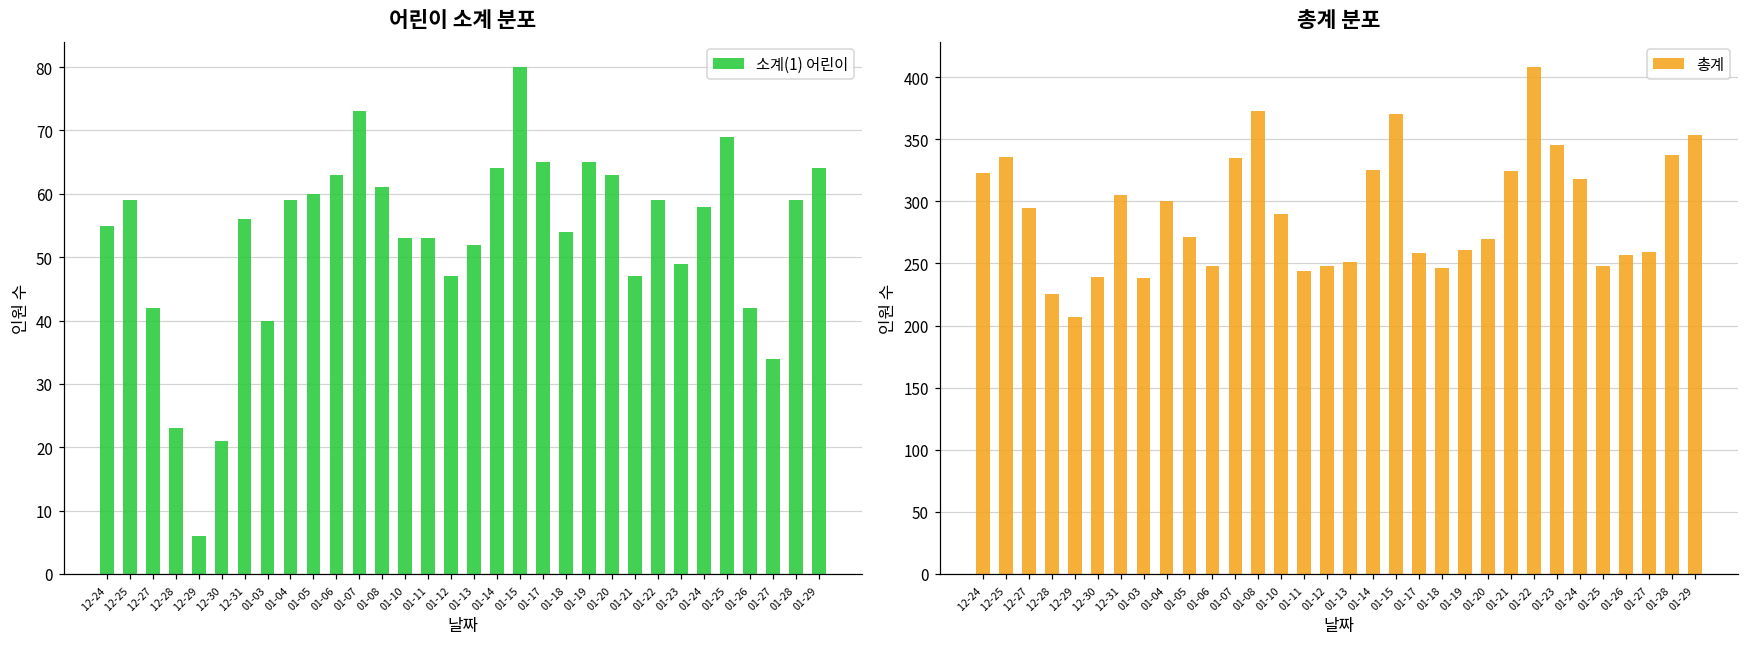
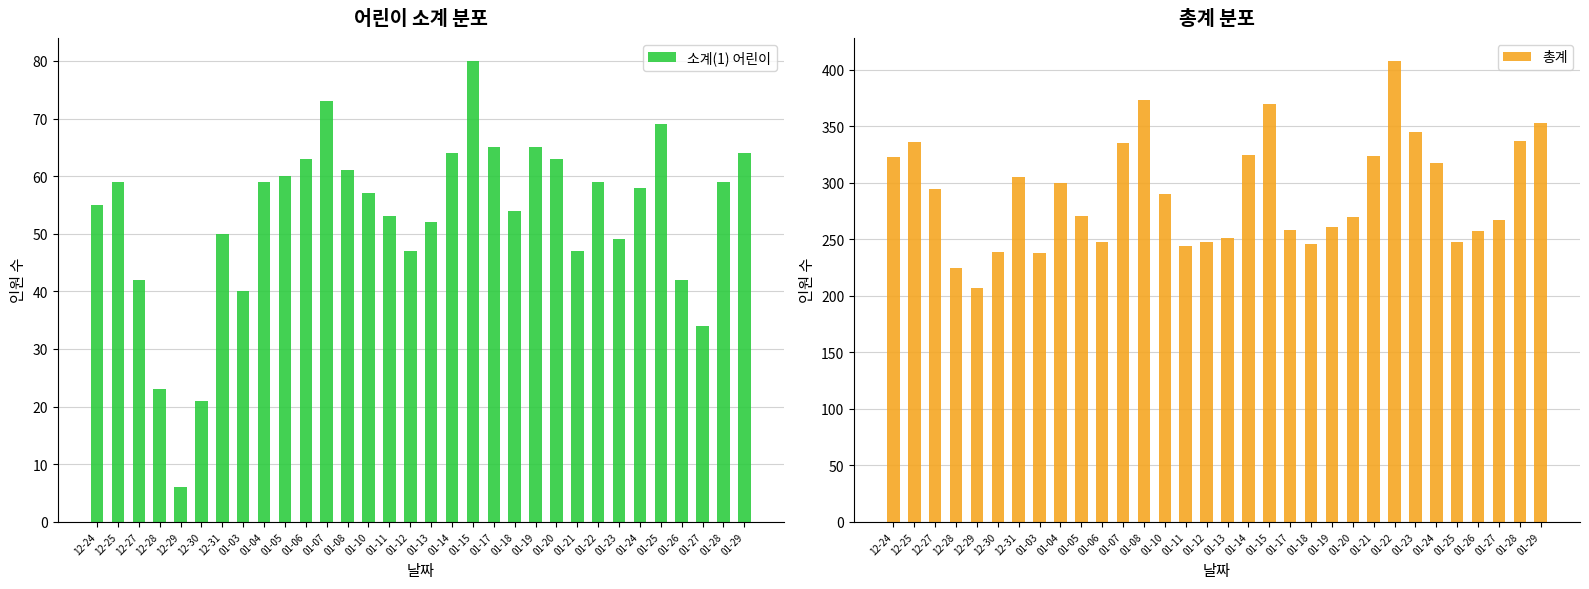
  {
    "어린이 소계 분포": {
      "12-24": 55,
      "12-25": 59,
      "12-27": 42,
      "12-28": 23,
      "12-29": 6,
      "12-30": 21,
-     "12-31": 56,
+     "12-31": 50,
      "01-03": 40,
      "01-04": 59,
      "01-05": 60,
      "01-06": 63,
      "01-07": 73,
      "01-08": 61,
-     "01-10": 53,
+     "01-10": 57,
      "01-11": 53,
      "01-12": 47,
      "01-13": 52,
      "01-14": 64,
      "01-15": 80,
      "01-17": 65,
      "01-18": 54,
      "01-19": 65,
      "01-20": 63,
      "01-21": 47,
      "01-22": 59,
      "01-23": 49,
      "01-24": 58,
      "01-25": 69,
      "01-26": 42,
      "01-27": 34,
      "01-28": 59,
      "01-29": 64
    },
    "총계 분포": {
      "12-24": 323,
      "12-25": 336,
      "12-27": 295,
      "12-28": 225,
      "12-29": 207,
      "12-30": 239,
      "12-31": 305,
      "01-03": 238,
      "01-04": 300,
      "01-05": 271,
      "01-06": 248,
      "01-07": 335,
      "01-08": 373,
      "01-10": 290,
      "01-11": 244,
      "01-12": 248,
      "01-13": 251,
      "01-14": 325,
      "01-15": 370,
      "01-17": 258,
      "01-18": 246,
      "01-19": 261,
      "01-20": 270,
      "01-21": 324,
      "01-22": 408,
      "01-23": 345,
      "01-24": 318,
      "01-25": 248,
      "01-26": 257,
-     "01-27": 259,
+     "01-27": 267,
      "01-28": 337,
      "01-29": 353
    }
  }
